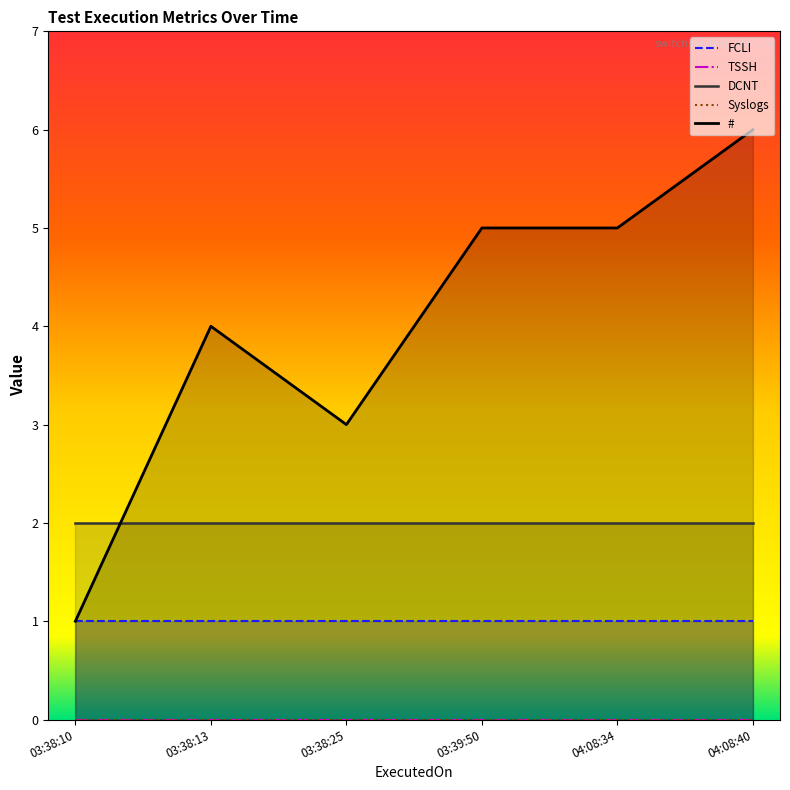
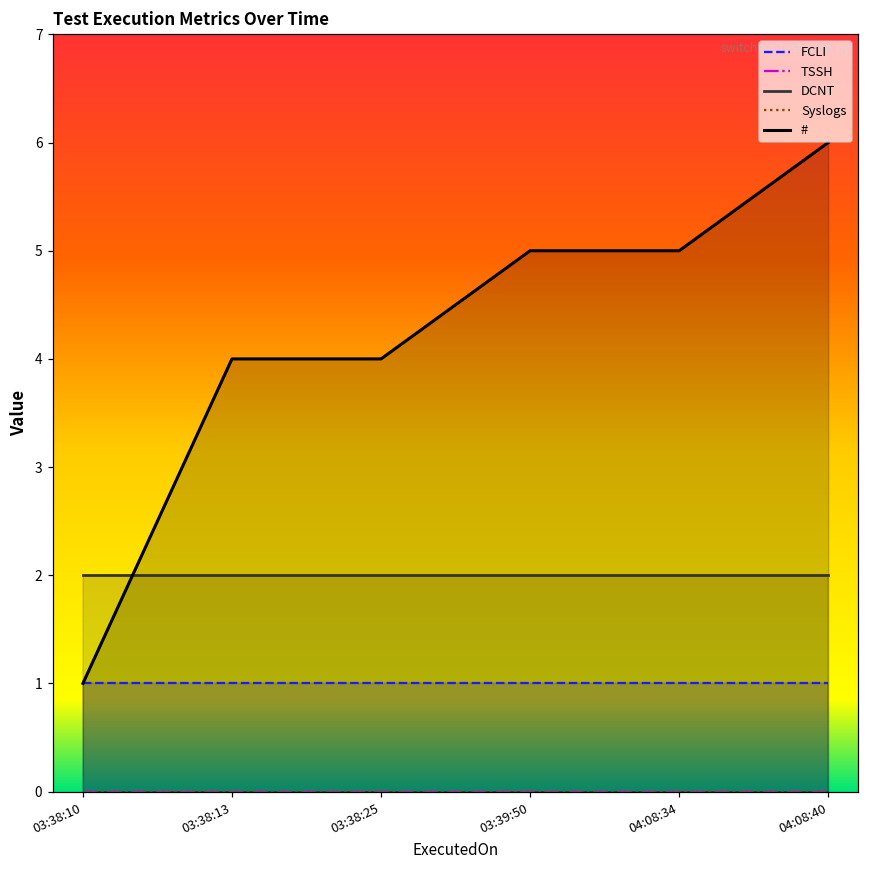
  {
    "FCLI": {
      "03:38:13": 1,
      "03:38:25": 1,
      "03:39:50": 1,
      "04:08:34": 1,
      "04:08:40": 1
    },
    "Syslogs": {
      "03:38:10": 0,
      "03:38:13": 0,
      "03:38:25": 0,
      "03:39:50": 0,
      "04:08:34": 0,
      "04:08:40": 0
    },
    "DCNT": {
      "03:38:10": 2,
      "03:38:13": 2,
      "03:38:25": 2,
      "03:39:50": 2,
      "04:08:34": 2,
      "04:08:40": 2
    },
    "#": {
      "03:38:13": 4,
-     "03:38:25": 3,
+     "03:38:25": 4,
      "03:39:50": 5,
      "04:08:34": 5
    }
  }
